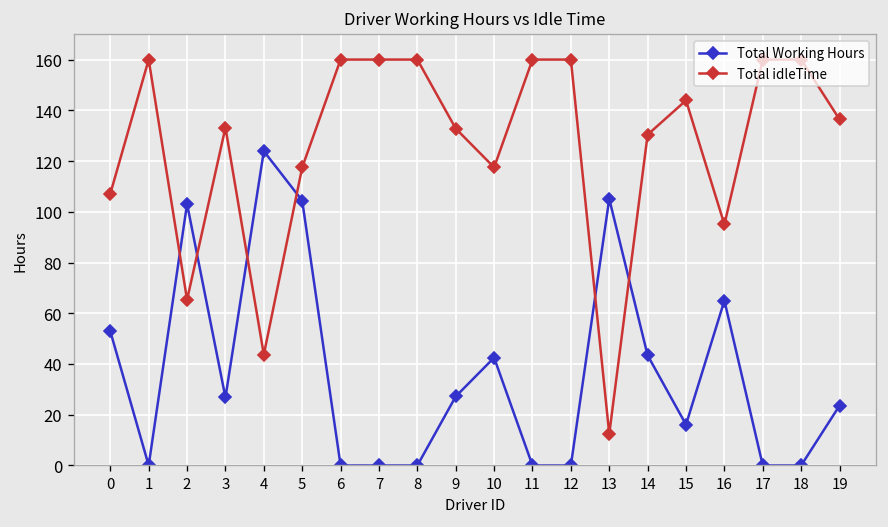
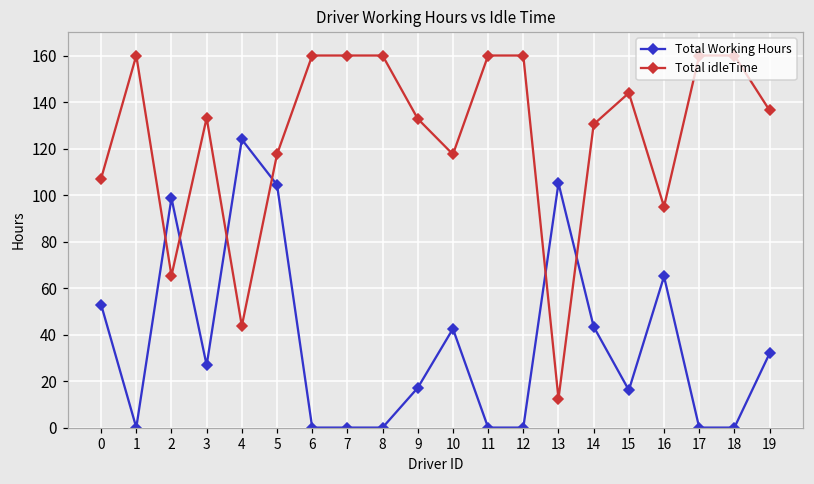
  {
    "Total Working Hours": {
      "0": 53,
      "1": 0,
-     "2": 103,
+     "2": 99,
      "3": 27,
      "4": 124,
      "5": 104,
      "6": 0,
      "7": 0,
      "8": 0,
-     "9": 27,
+     "9": 17,
      "10": 43,
      "11": 0,
      "12": 0,
      "13": 105,
      "14": 43,
      "15": 16,
      "16": 65,
      "17": 0,
      "18": 0,
-     "19": 24
+     "19": 32
    },
    "Total idleTime": {
      "0": 107,
      "1": 160,
      "2": 65,
      "3": 133,
      "4": 44,
      "5": 118,
      "6": 160,
      "7": 160,
      "8": 160,
      "9": 133,
      "10": 118,
      "11": 160,
      "12": 160,
      "13": 12,
      "14": 130,
      "15": 144,
      "16": 95,
      "19": 136
    }
  }
